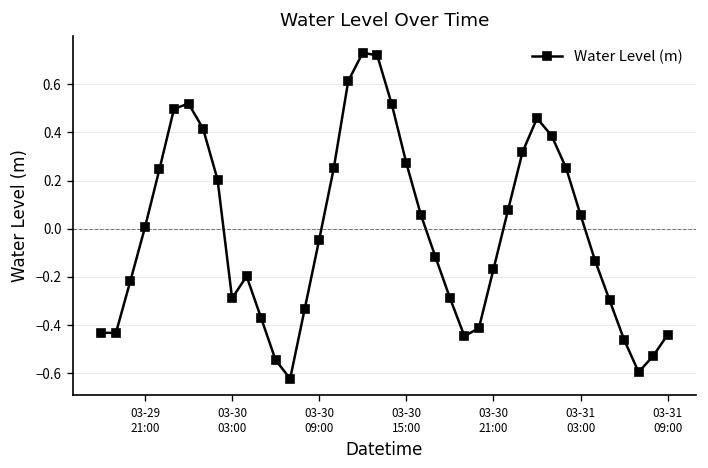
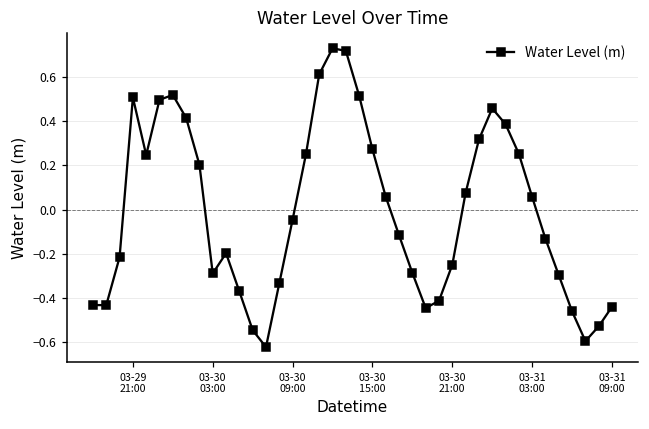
  {
-   "03-29 21:00": 0.01,
+   "03-29 21:00": 0.51,
    "03-30 03:00": -0.29,
    "03-30 09:00": -0.05,
    "03-30 15:00": 0.27,
-   "03-30 21:00": -0.17,
+   "03-30 21:00": -0.25,
    "03-31 03:00": 0.06,
    "03-31 09:00": -0.44
  }
